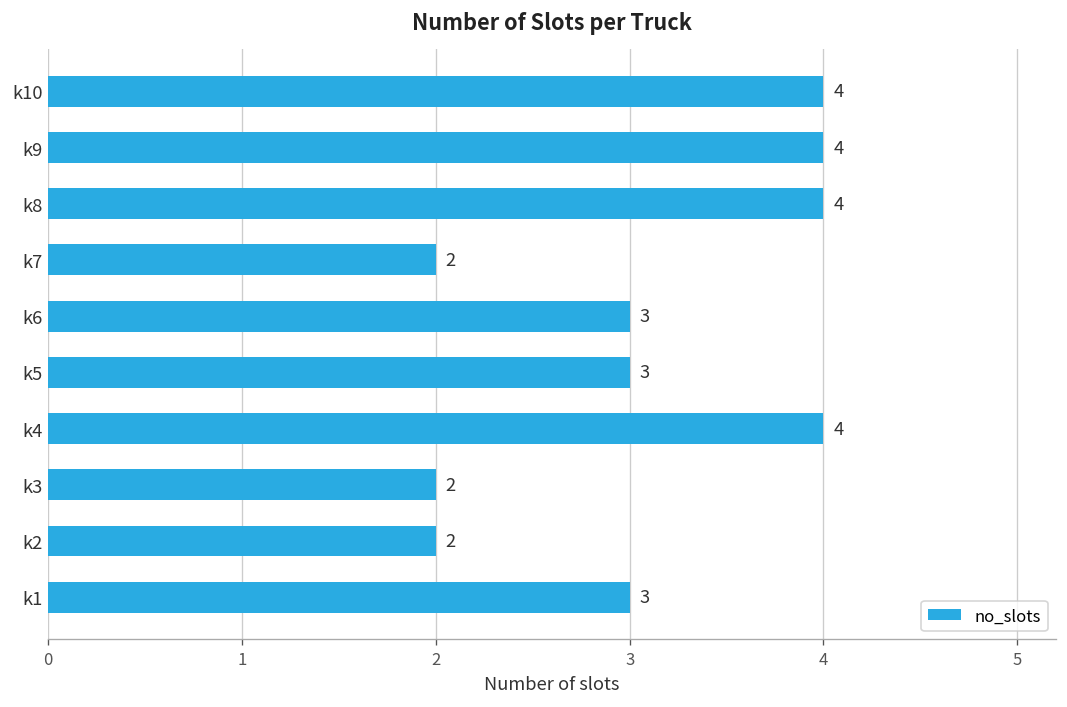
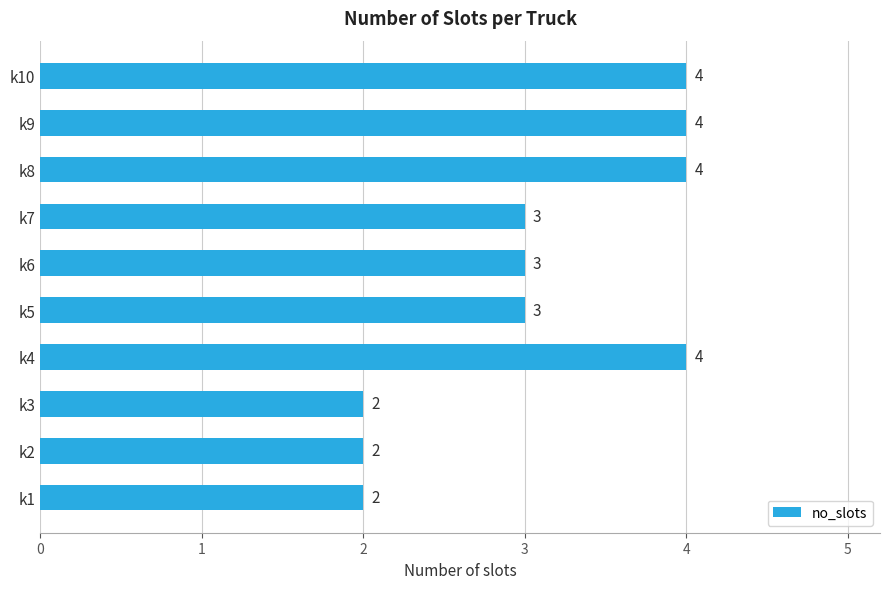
  {
    "k10": 4,
    "k9": 4,
    "k8": 4,
-   "k7": 2,
+   "k7": 3,
    "k6": 3,
    "k5": 3,
    "k4": 4,
    "k3": 2,
    "k2": 2,
-   "k1": 3
+   "k1": 2
  }
